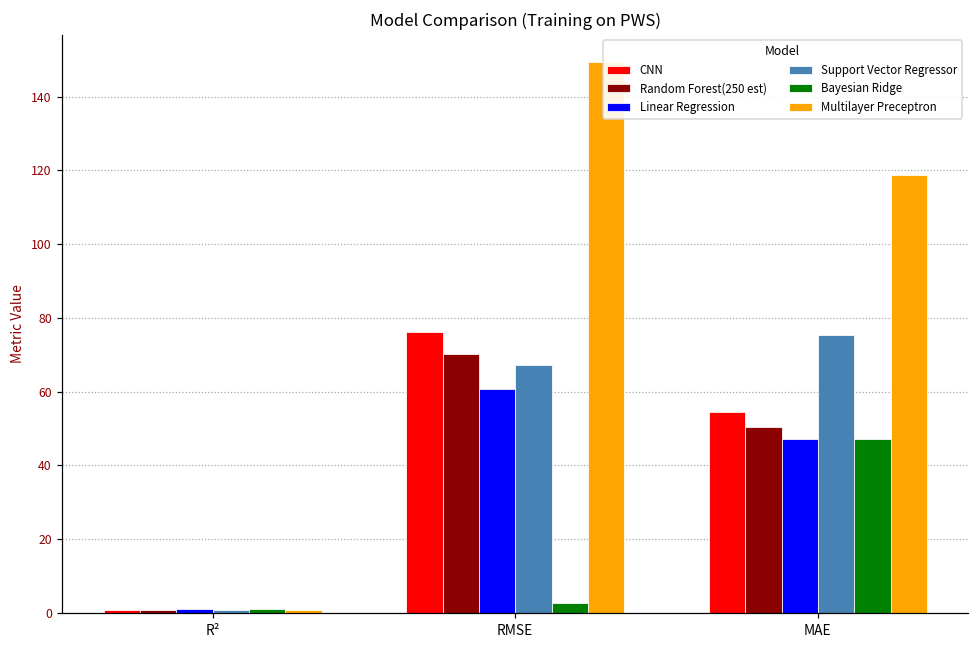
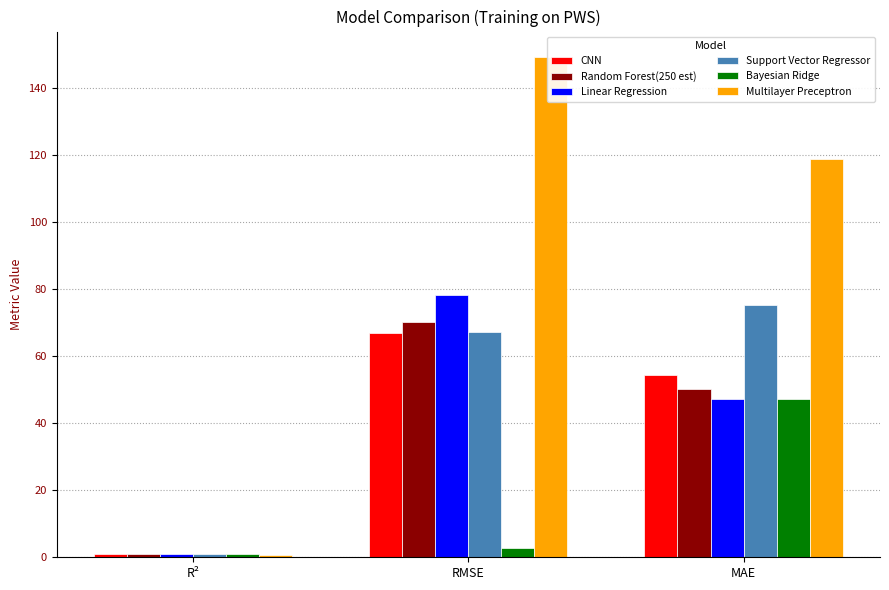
  {
    "CNN": {
      "R²": 1,
-     "RMSE": 76,
+     "RMSE": 67,
      "MAE": 55
    },
    "Random Forest(250 est)": {
      "R²": 1,
      "RMSE": 70,
      "MAE": 50
    },
    "Linear Regression": {
      "R²": 1,
-     "RMSE": 61,
+     "RMSE": 78,
      "MAE": 47
    },
    "Support Vector Regressor": {
      "R²": 1,
      "RMSE": 67,
      "MAE": 75
    },
    "Bayesian Ridge": {
      "R²": 1,
      "RMSE": 3,
      "MAE": 47
    },
    "Multilayer Preceptron": {
      "MAE": 119
    }
  }
